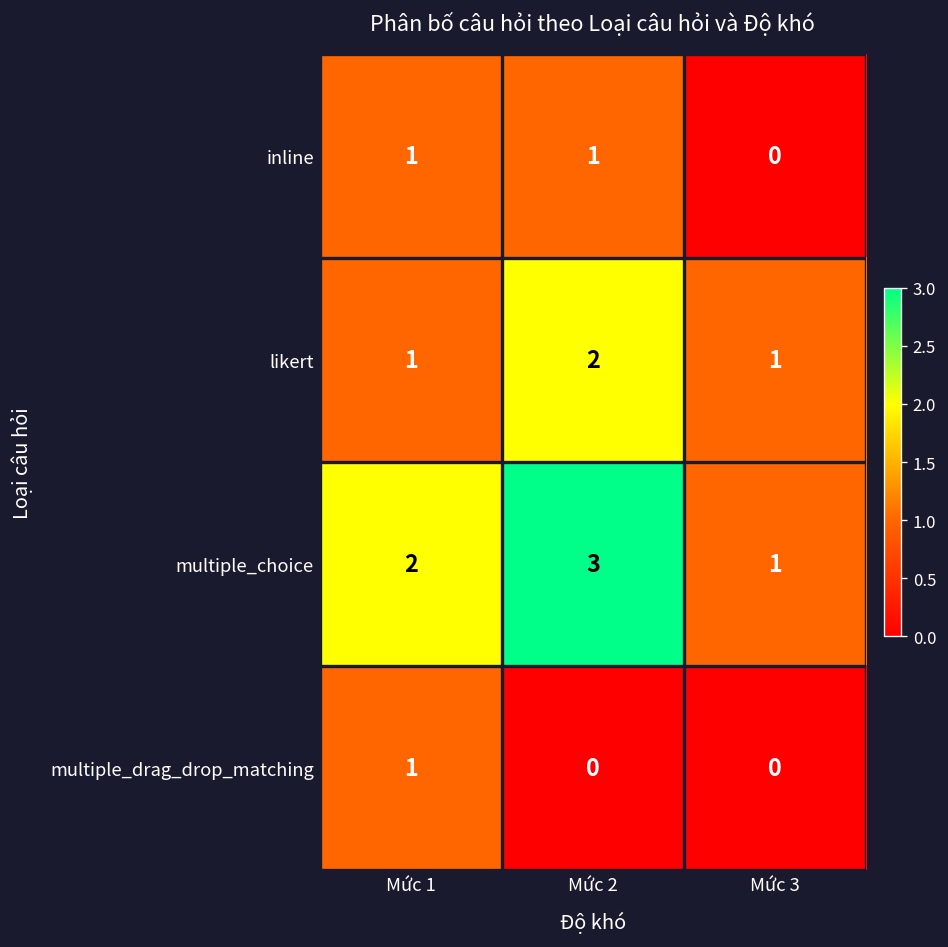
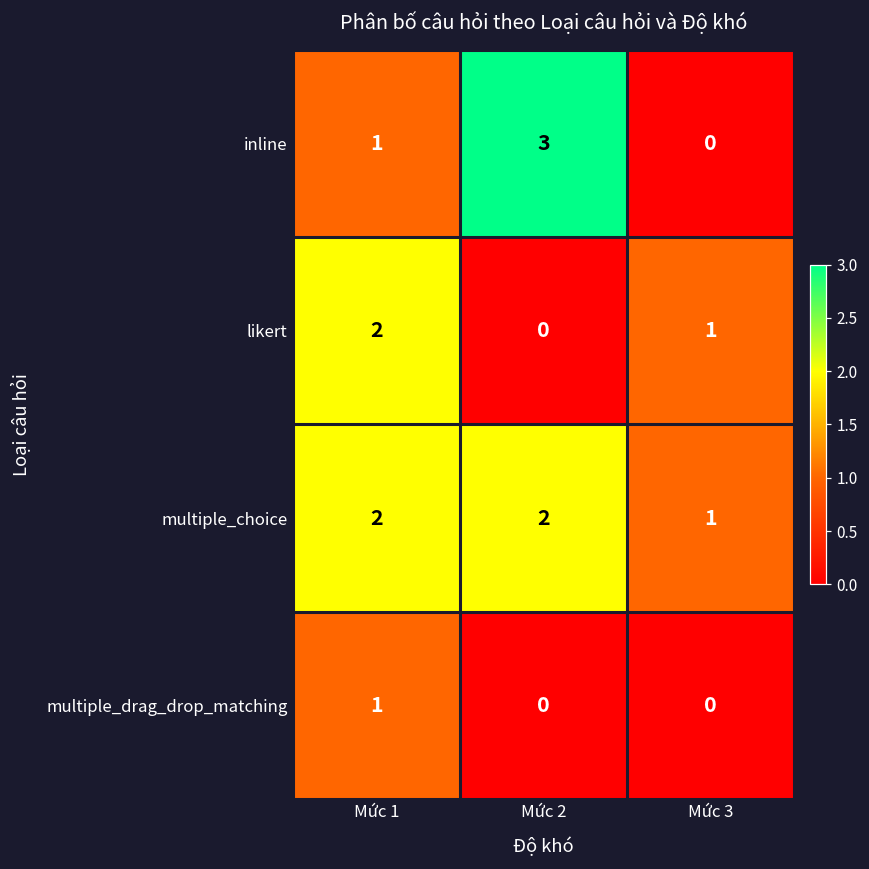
  {
    "inline": {
      "Mức 1": 1,
-     "Mức 2": 1,
+     "Mức 2": 3,
      "Mức 3": 0
    },
    "likert": {
-     "Mức 1": 1,
-     "Mức 2": 2,
+     "Mức 1": 2,
+     "Mức 2": 0,
      "Mức 3": 1
    },
    "multiple_choice": {
      "Mức 1": 2,
-     "Mức 2": 3,
+     "Mức 2": 2,
      "Mức 3": 1
    },
    "multiple_drag_drop_matching": {
      "Mức 1": 1,
      "Mức 2": 0,
      "Mức 3": 0
    }
  }
